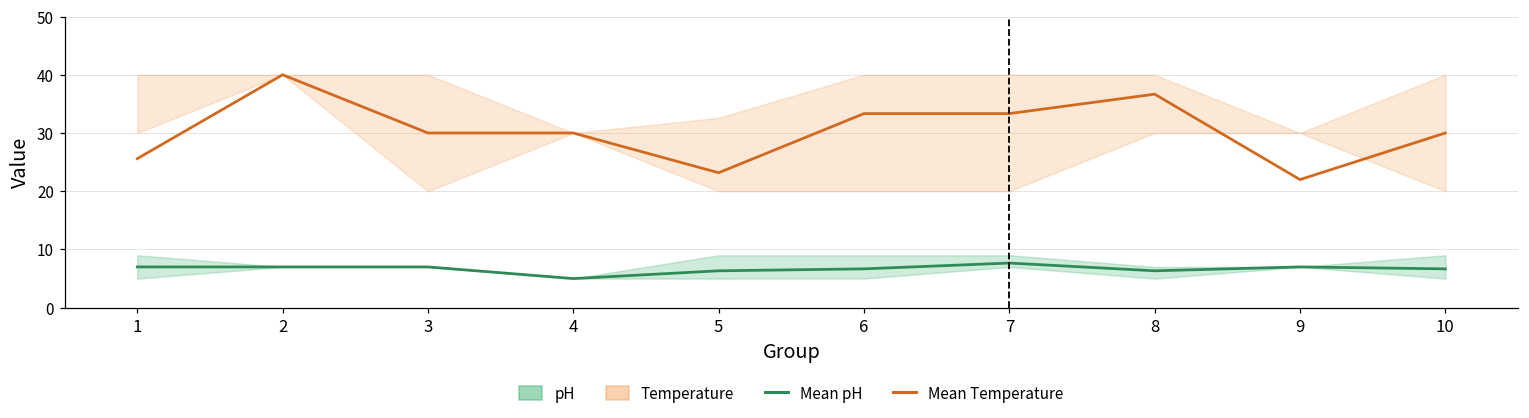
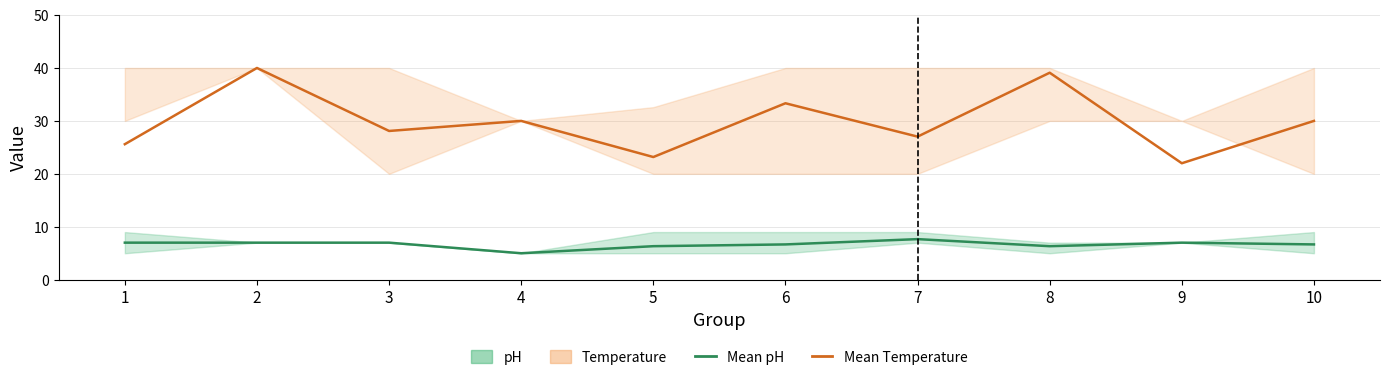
  {
    "Mean Temperature": {
      "1": 26,
-     "3": 30,
+     "3": 28,
      "5": 23,
      "6": 33,
-     "7": 33,
-     "8": 37,
+     "7": 27,
+     "8": 39,
      "9": 22,
      "10": 30
    }
  }
